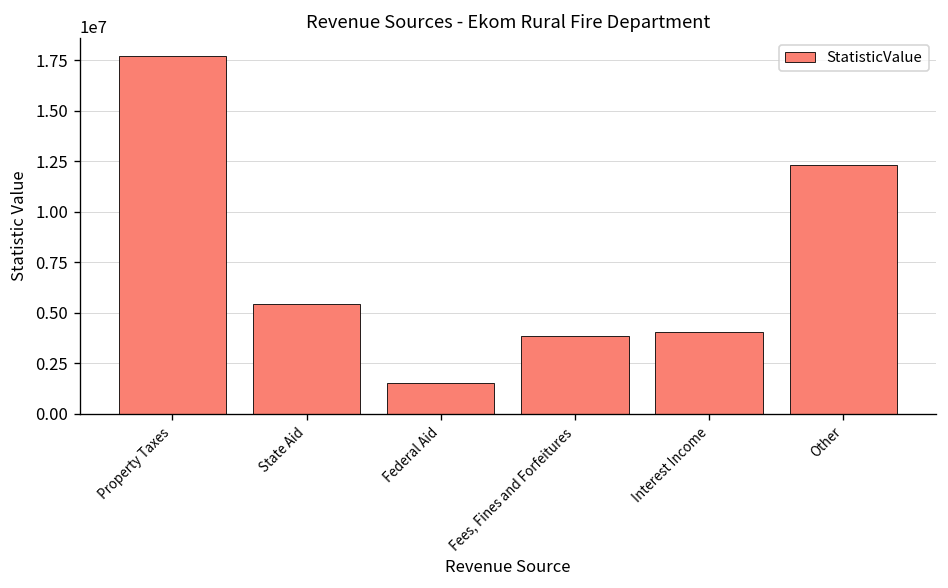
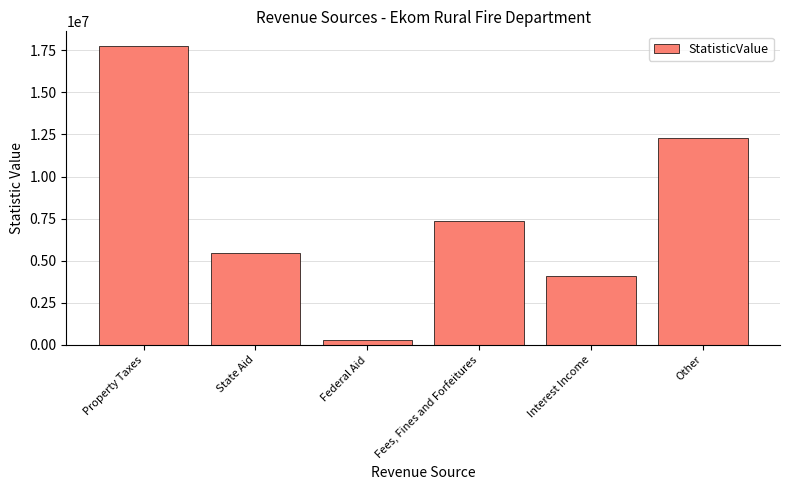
  {
    "Property Taxes": 17700000,
    "State Aid": 5400000,
-   "Federal Aid": 1500000,
-   "Fees, Fines and Forfeitures": 3800000,
+   "Federal Aid": 300000,
+   "Fees, Fines and Forfeitures": 7400000,
    "Interest Income": 4100000,
    "Other": 12300000
  }
